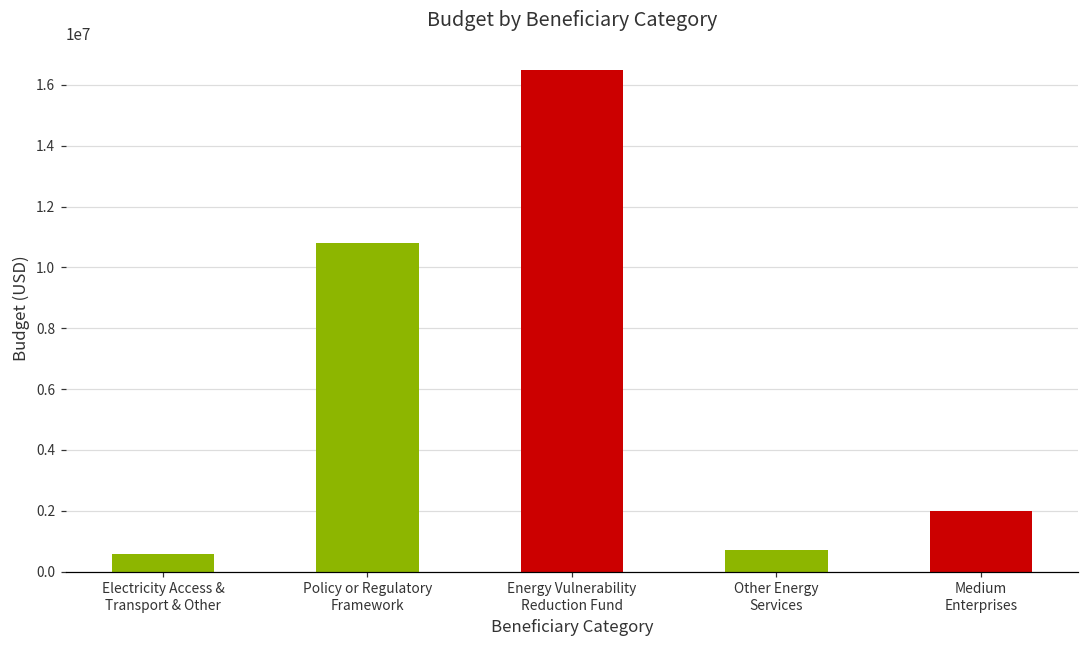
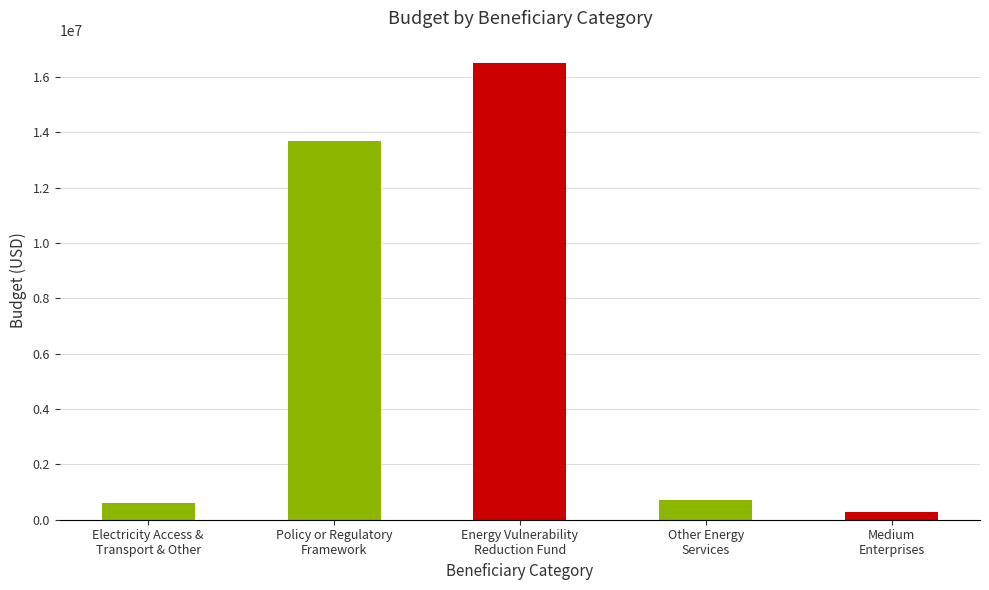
  {
    "Electricity Access & Transport & Other": 600000,
-   "Policy or Regulatory Framework": 10800000,
+   "Policy or Regulatory Framework": 13700000,
    "Energy Vulnerability Reduction Fund": 16500000,
    "Other Energy Services": 700000,
-   "Medium Enterprises": 2000000
+   "Medium Enterprises": 300000
  }
